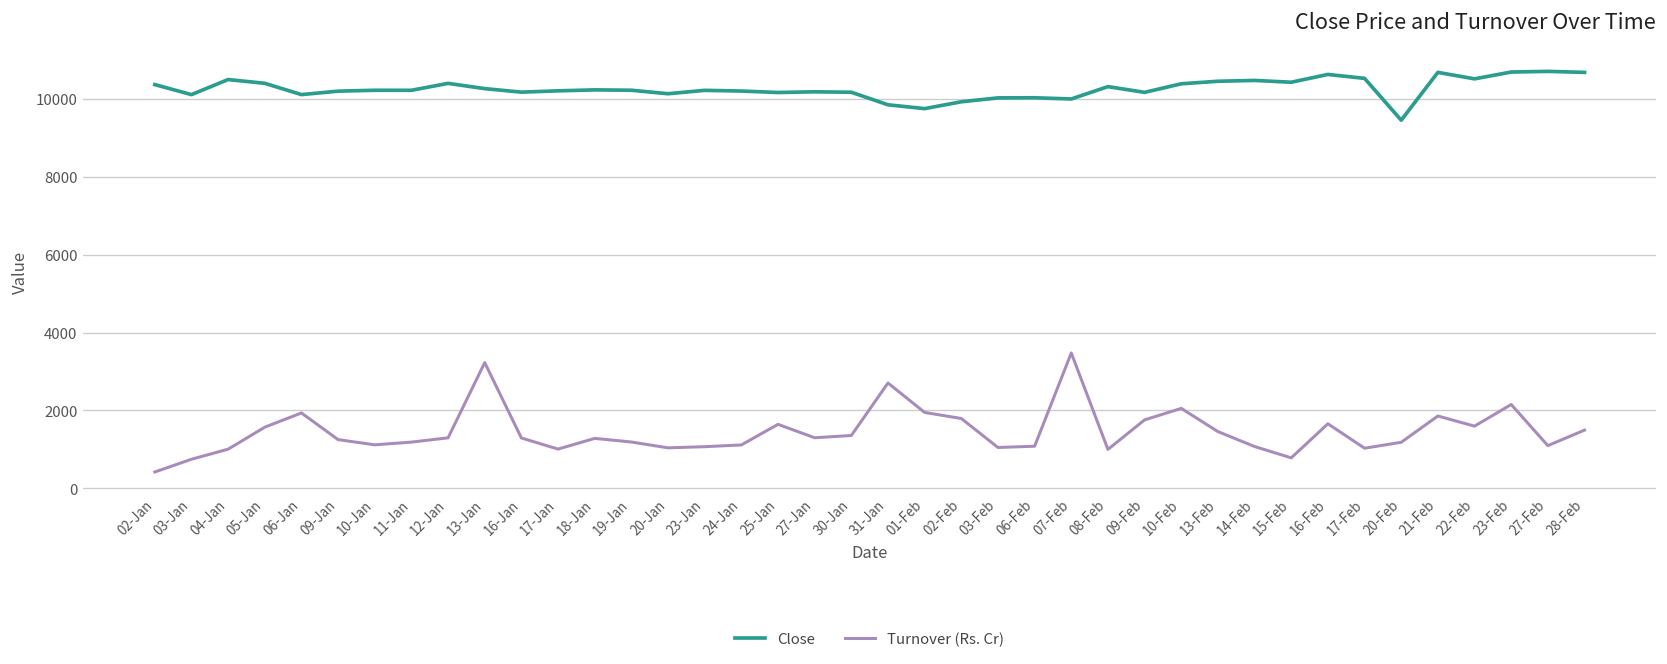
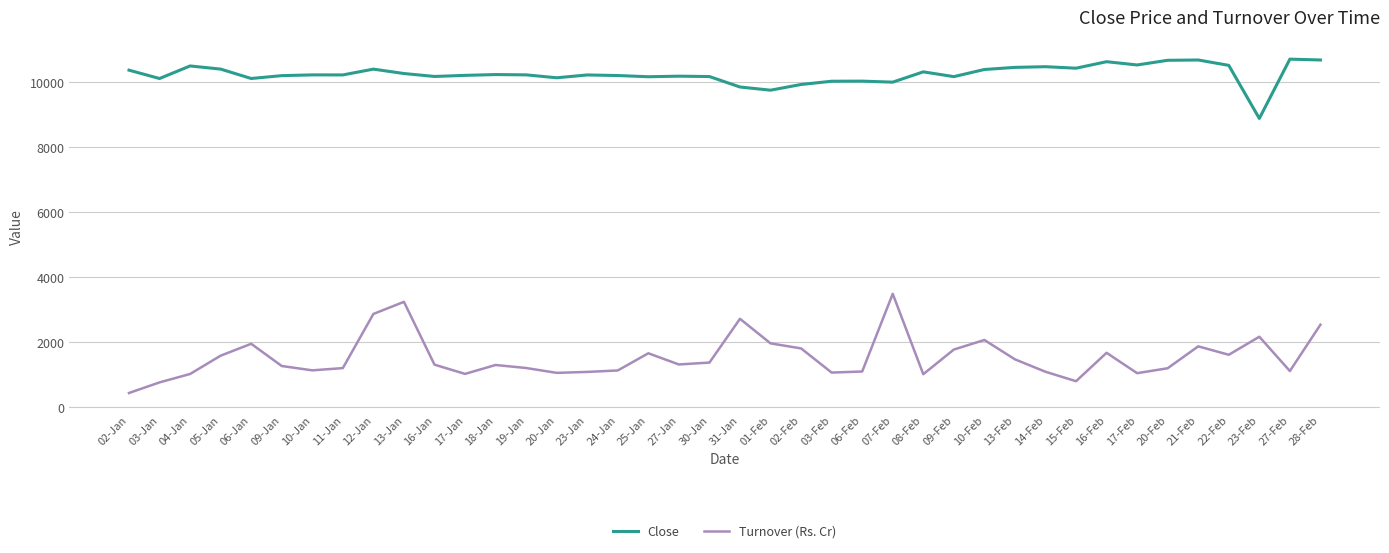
  {
    "Close": {
      "02-Jan": 10400,
      "03-Jan": 10100,
      "04-Jan": 10500,
      "05-Jan": 10400,
      "06-Jan": 10100,
      "09-Jan": 10200,
      "10-Jan": 10200,
      "11-Jan": 10200,
      "12-Jan": 10400,
      "13-Jan": 10300,
      "16-Jan": 10200,
      "17-Jan": 10200,
      "18-Jan": 10200,
      "19-Jan": 10200,
      "20-Jan": 10100,
      "23-Jan": 10200,
      "24-Jan": 10200,
      "25-Jan": 10200,
      "27-Jan": 10200,
      "30-Jan": 10200,
      "31-Jan": 9800,
      "01-Feb": 9800,
      "02-Feb": 9900,
      "03-Feb": 10000,
      "06-Feb": 10000,
      "07-Feb": 10000,
      "08-Feb": 10300,
      "09-Feb": 10200,
      "10-Feb": 10400,
      "13-Feb": 10500,
      "14-Feb": 10500,
      "15-Feb": 10400,
      "16-Feb": 10600,
      "17-Feb": 10500,
-     "20-Feb": 9500,
+     "20-Feb": 10700,
      "21-Feb": 10700,
      "22-Feb": 10500,
-     "23-Feb": 10700,
+     "23-Feb": 8900,
      "27-Feb": 10700,
      "28-Feb": 10700
    },
    "Turnover (Rs. Cr)": {
      "02-Jan": 400,
      "03-Jan": 700,
      "04-Jan": 1000,
      "05-Jan": 1600,
      "06-Jan": 1900,
      "09-Jan": 1300,
      "10-Jan": 1100,
      "11-Jan": 1200,
-     "12-Jan": 1300,
+     "12-Jan": 2900,
      "13-Jan": 3200,
      "16-Jan": 1300,
      "17-Jan": 1000,
      "18-Jan": 1300,
      "19-Jan": 1200,
      "20-Jan": 1000,
      "23-Jan": 1100,
      "24-Jan": 1100,
      "25-Jan": 1600,
      "27-Jan": 1300,
      "30-Jan": 1400,
      "31-Jan": 2700,
      "01-Feb": 1900,
      "02-Feb": 1800,
      "03-Feb": 1000,
      "06-Feb": 1100,
      "07-Feb": 3500,
      "08-Feb": 1000,
      "09-Feb": 1800,
      "10-Feb": 2100,
      "13-Feb": 1500,
      "14-Feb": 1100,
      "15-Feb": 800,
      "16-Feb": 1700,
      "17-Feb": 1000,
      "20-Feb": 1200,
      "21-Feb": 1900,
      "22-Feb": 1600,
      "23-Feb": 2200,
      "27-Feb": 1100,
-     "28-Feb": 1500
+     "28-Feb": 2500
    }
  }
